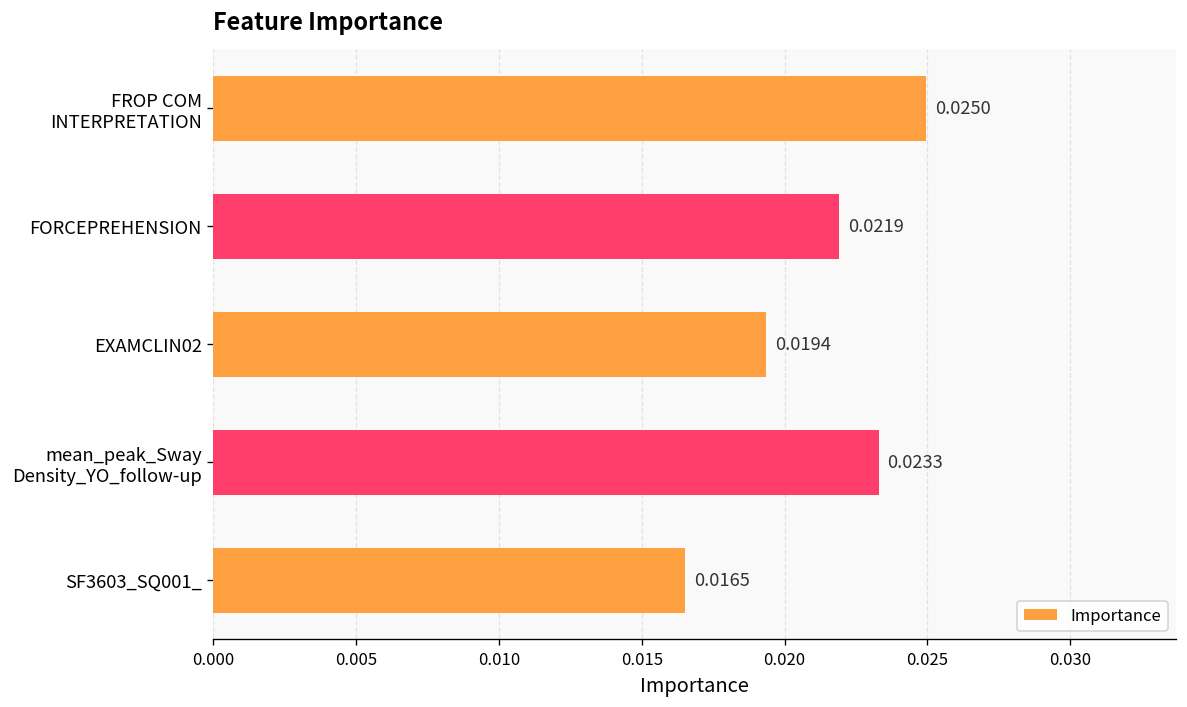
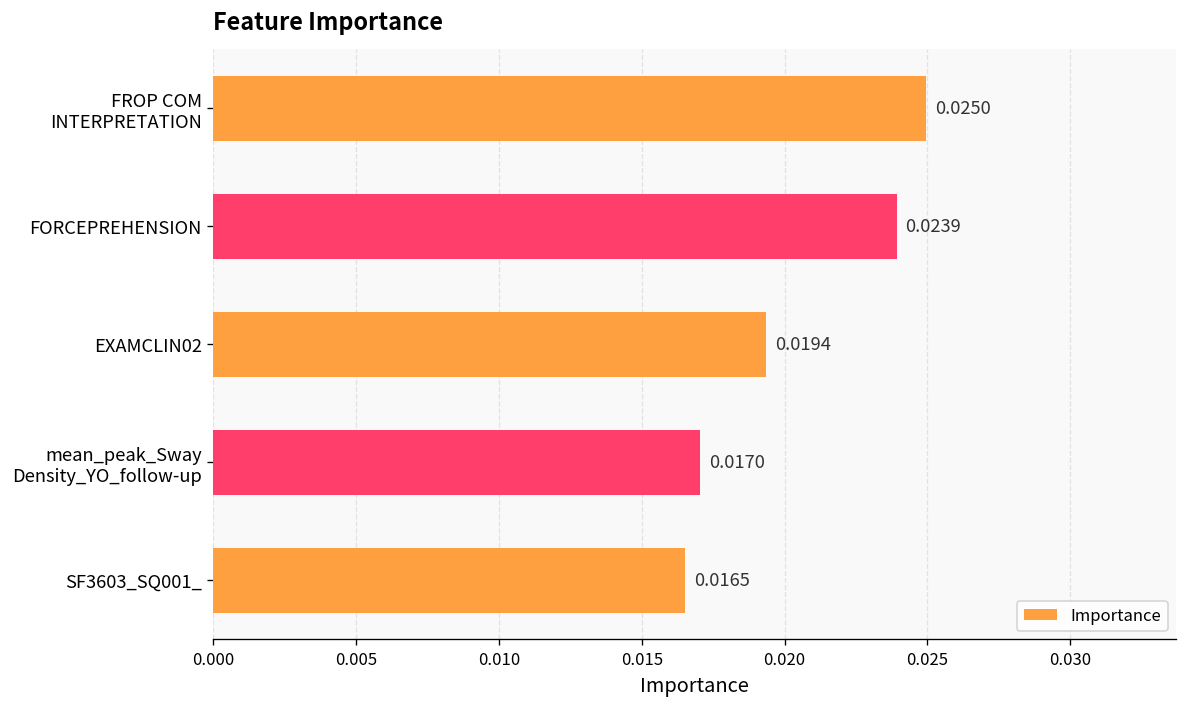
  {
    "FROP COM INTERPRETATION": 0.0250,
-   "FORCEPREHENSION": 0.0219,
+   "FORCEPREHENSION": 0.0239,
    "EXAMCLIN02": 0.0194,
-   "mean_peak_Sway Density_YO_follow-up": 0.0233,
+   "mean_peak_Sway Density_YO_follow-up": 0.0170,
    "SF3603_SQ001_": 0.0165
  }
